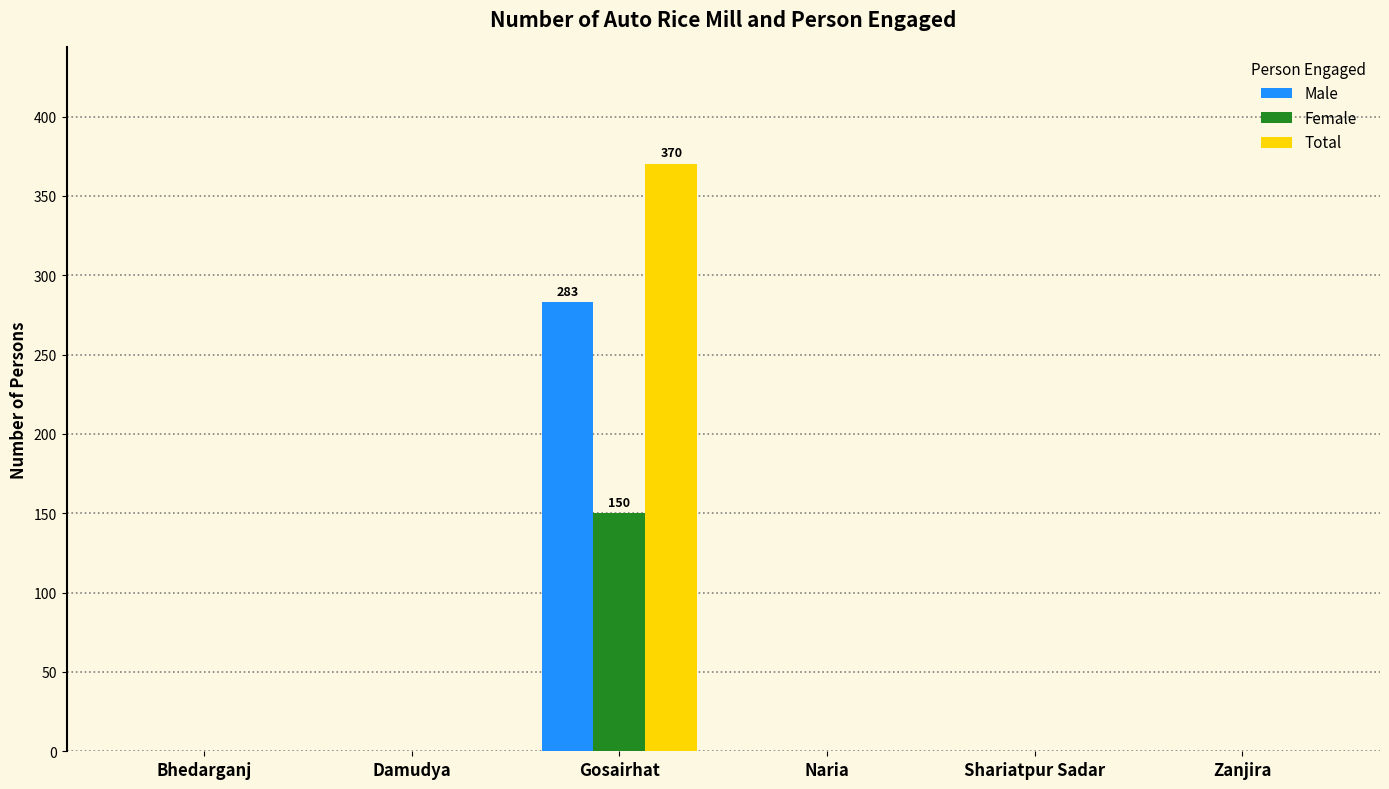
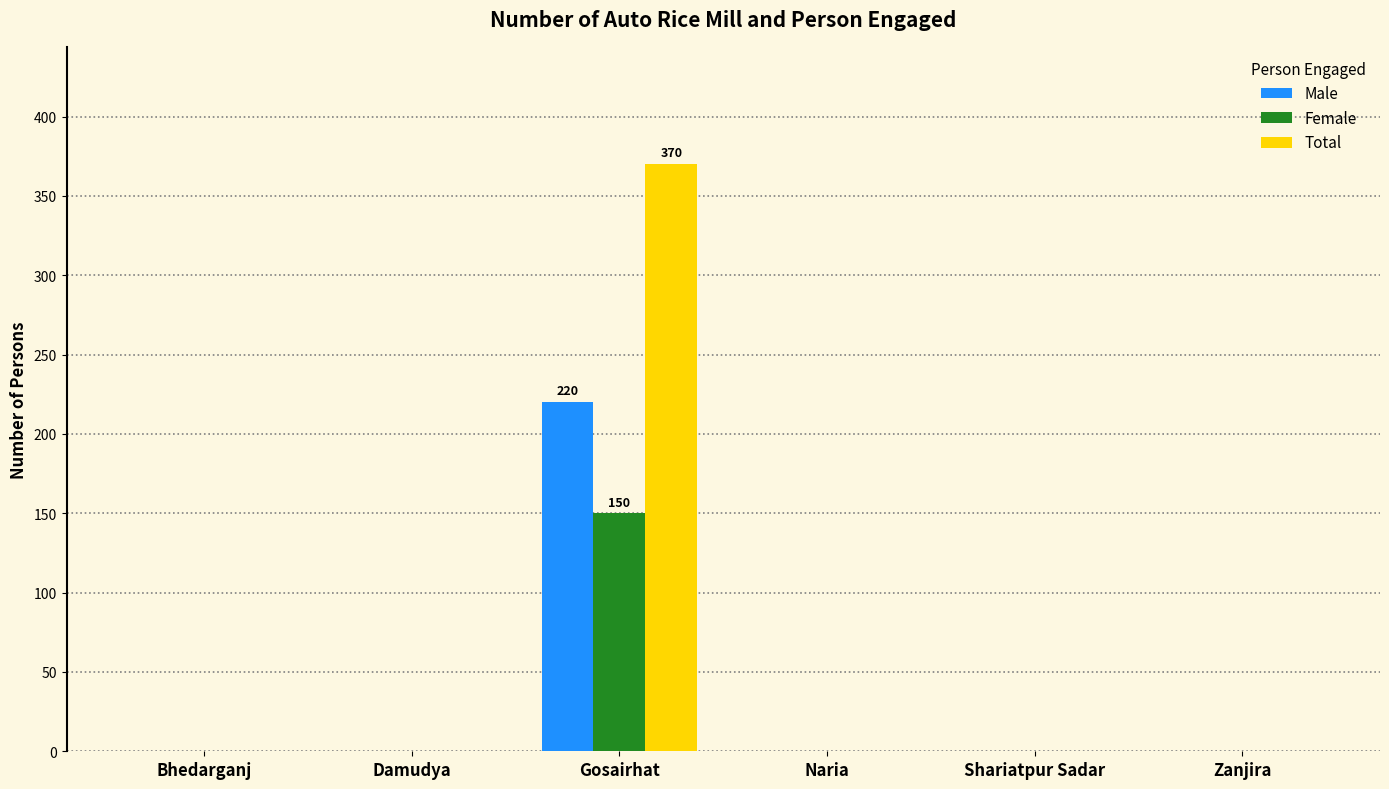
  {
    "Male": {
-     "Gosairhat": 283
+     "Gosairhat": 220
    },
    "Female": {
      "Gosairhat": 150
    },
    "Total": {
      "Gosairhat": 370
    }
  }
